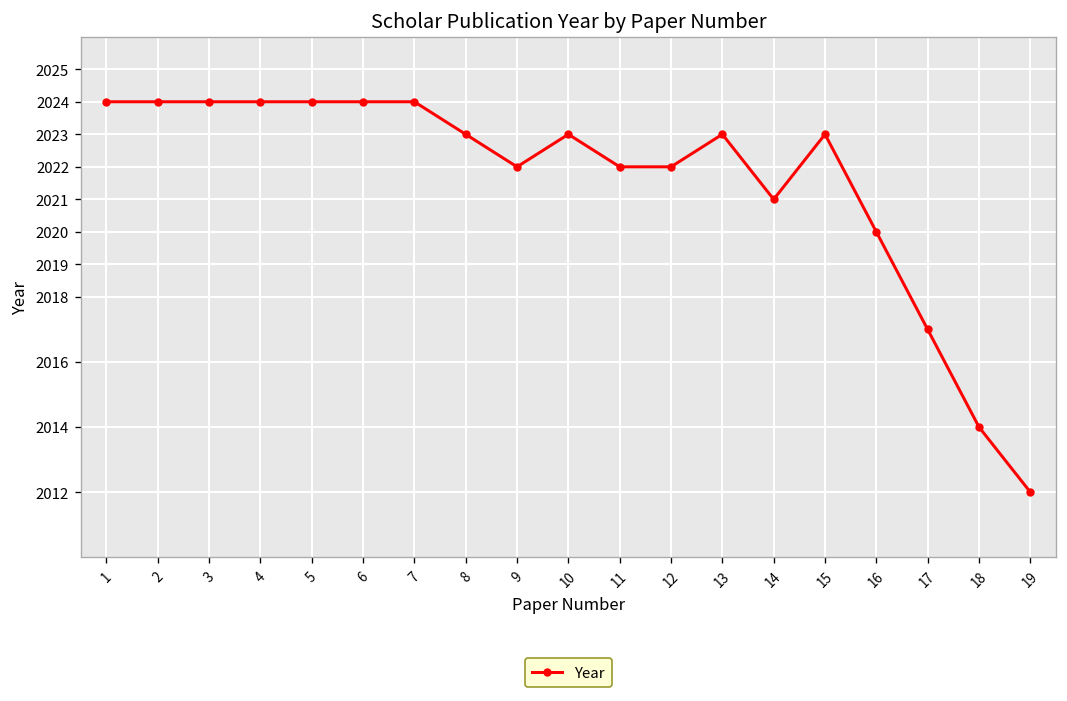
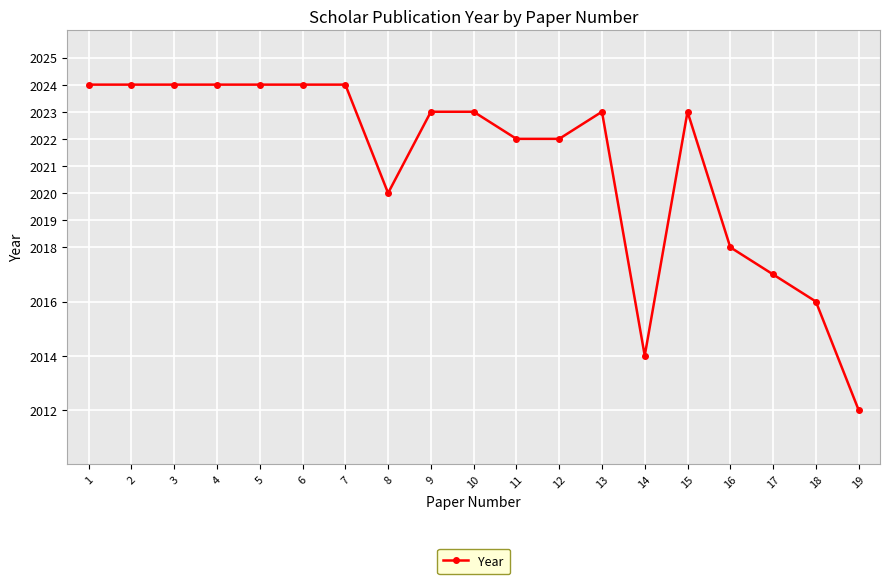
  {
    "1": 2024,
    "2": 2024,
    "3": 2024,
    "4": 2024,
    "5": 2024,
    "6": 2024,
    "7": 2024,
-   "8": 2023,
-   "9": 2022,
+   "8": 2020,
+   "9": 2023,
    "10": 2023,
    "11": 2022,
    "12": 2022,
    "13": 2023,
-   "14": 2021,
+   "14": 2014,
    "15": 2023,
-   "16": 2020,
+   "16": 2018,
    "17": 2017,
-   "18": 2014,
+   "18": 2016,
    "19": 2012
  }
